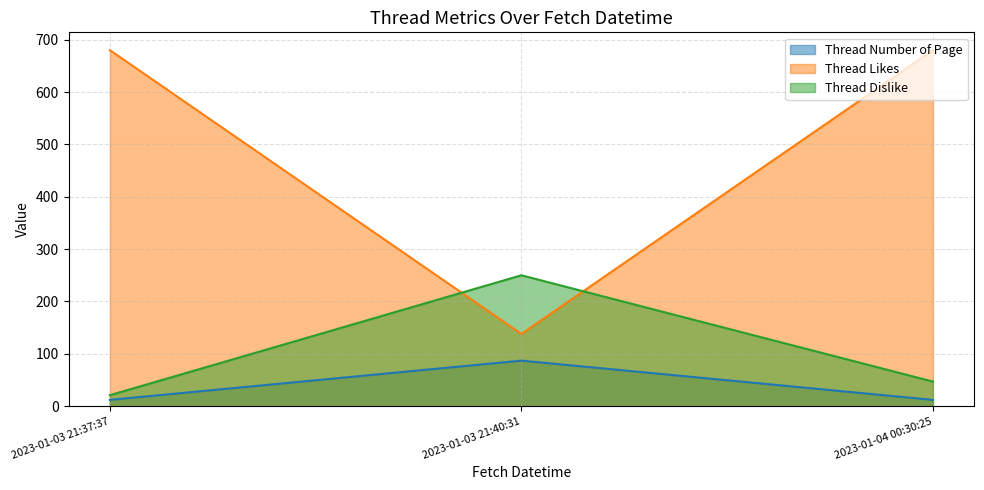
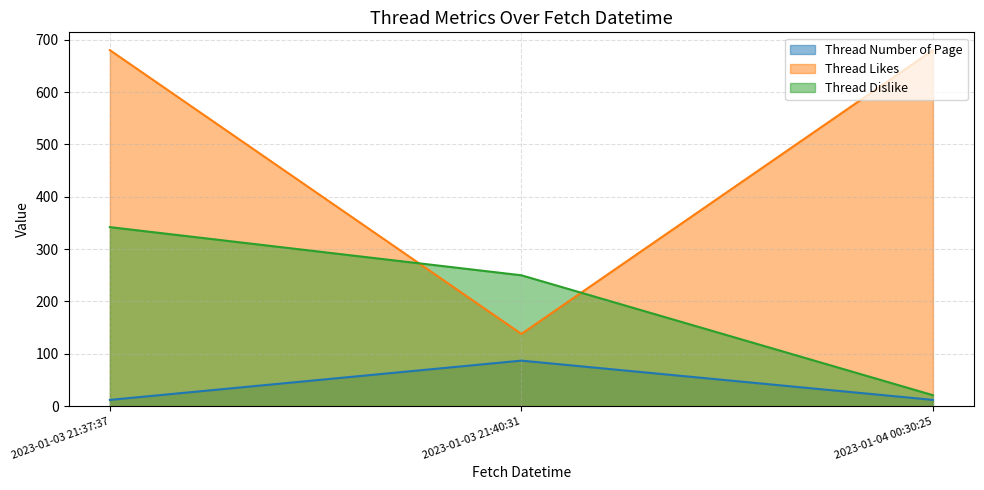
  {
    "Thread Number of Page": {
      "2023-01-03 21:37:37": 10,
      "2023-01-03 21:40:31": 90,
      "2023-01-04 00:30:25": 10
    },
    "Thread Likes": {
      "2023-01-03 21:37:37": 680,
      "2023-01-03 21:40:31": 140
    },
    "Thread Dislike": {
-     "2023-01-03 21:37:37": 20,
+     "2023-01-03 21:37:37": 340,
      "2023-01-03 21:40:31": 250,
-     "2023-01-04 00:30:25": 50
+     "2023-01-04 00:30:25": 20
    }
  }
